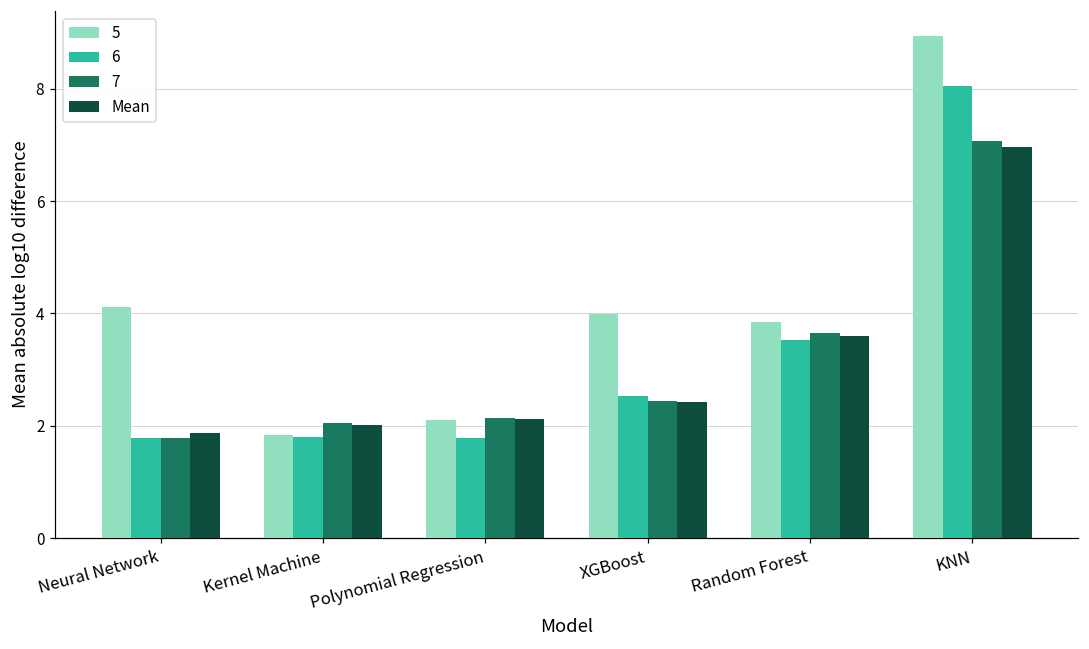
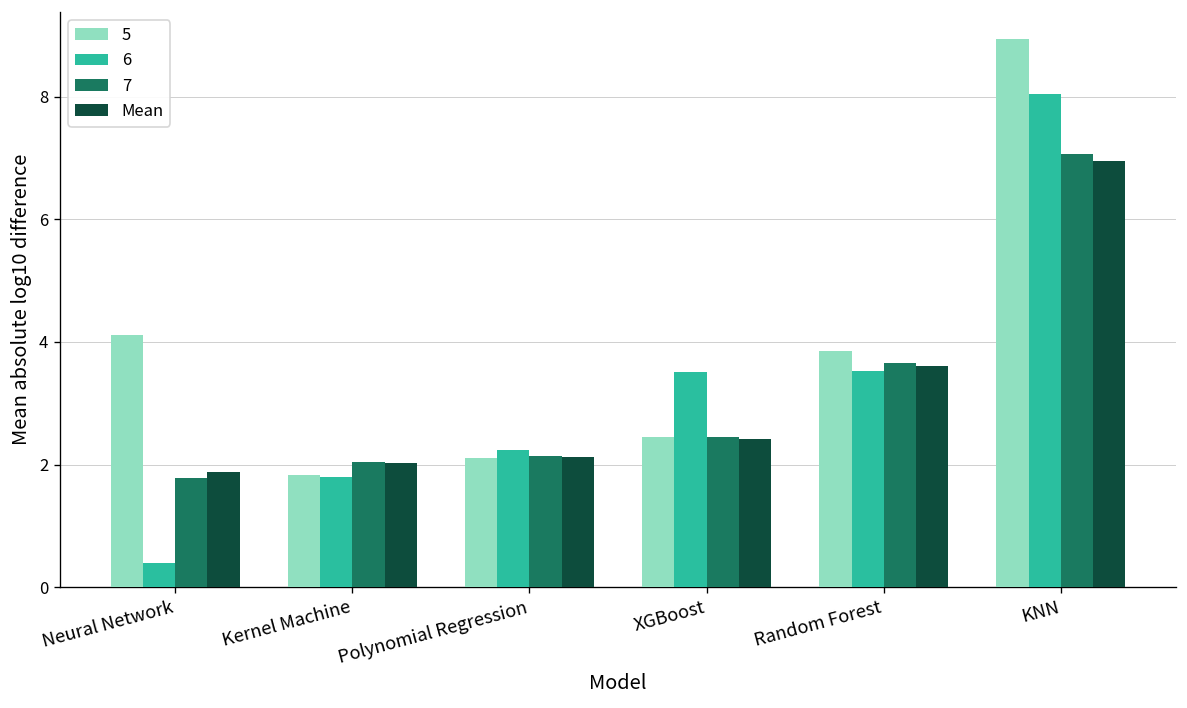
  {
    "5": {
      "Neural Network": 4.1,
      "Kernel Machine": 1.8,
      "Polynomial Regression": 2.1,
-     "XGBoost": 4.0,
+     "XGBoost": 2.5,
      "Random Forest": 3.8,
      "KNN": 8.9
    },
    "6": {
-     "Neural Network": 1.8,
+     "Neural Network": 0.4,
      "Kernel Machine": 1.8,
-     "Polynomial Regression": 1.8,
-     "XGBoost": 2.5,
+     "Polynomial Regression": 2.2,
+     "XGBoost": 3.5,
      "Random Forest": 3.5,
      "KNN": 8.1
    }
  }
